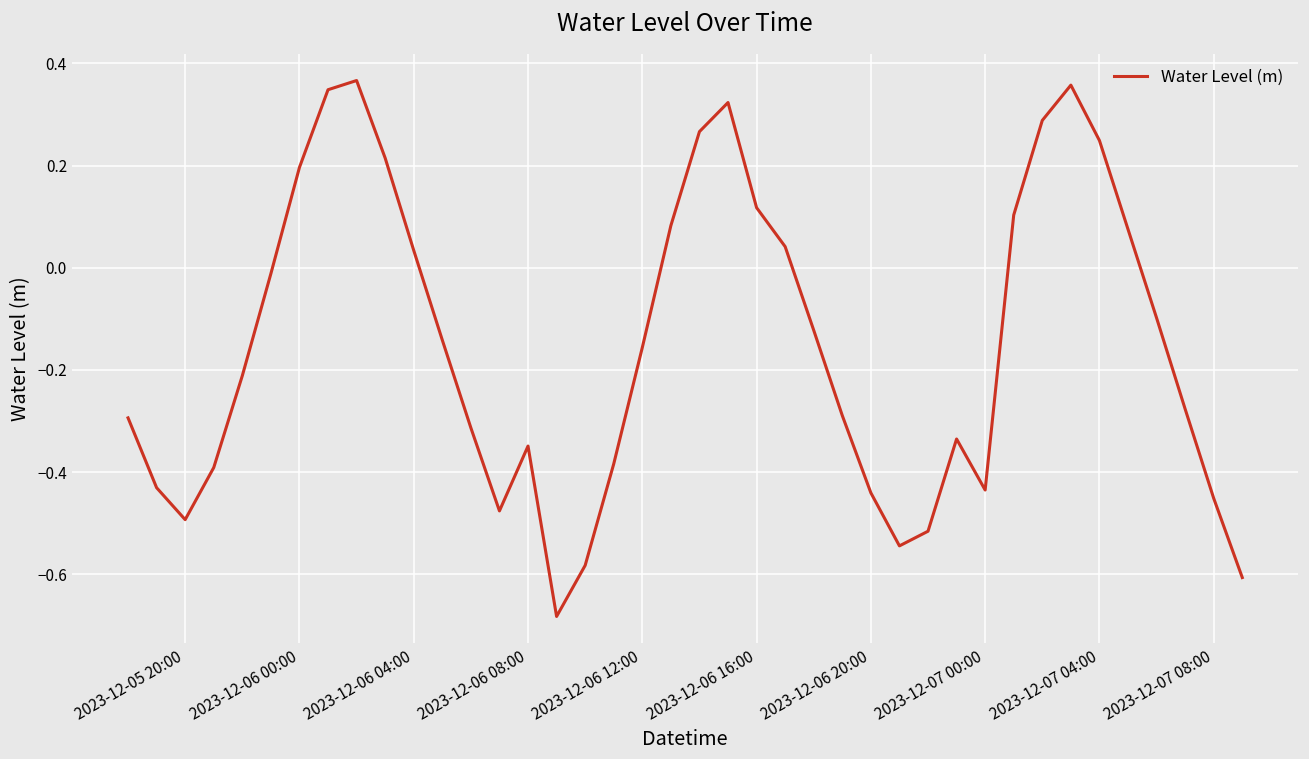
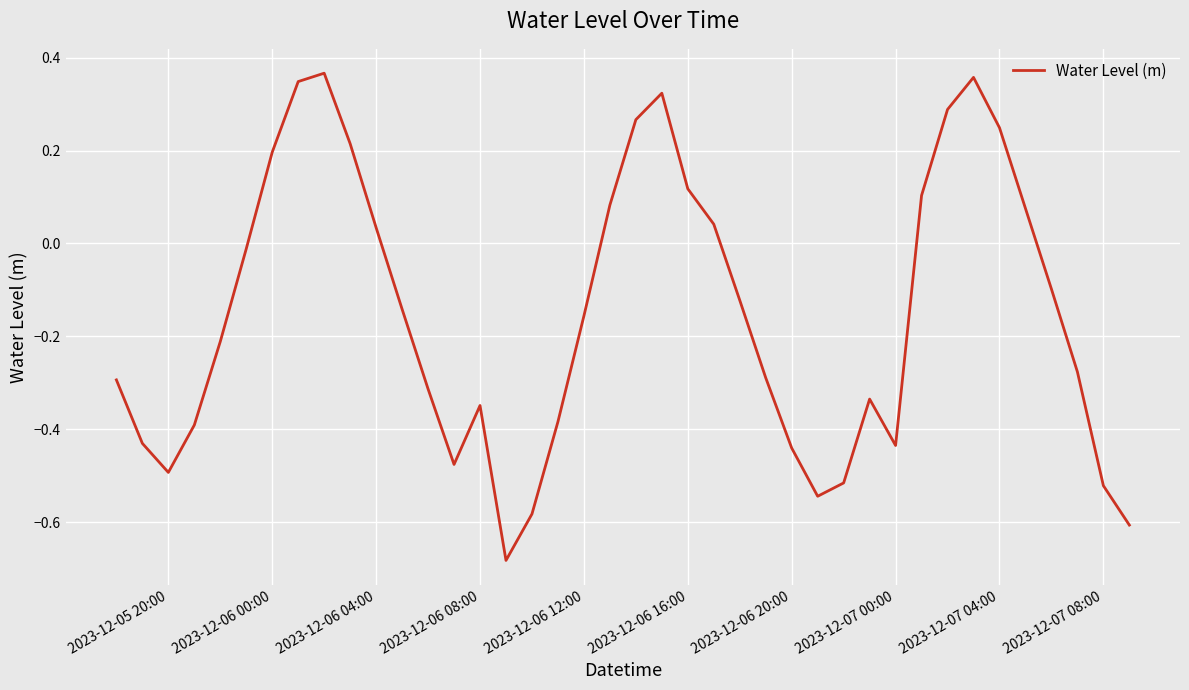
  {
    "2023-12-05 20:00": -0.49,
    "2023-12-06 00:00": 0.20,
    "2023-12-06 04:00": 0.03,
    "2023-12-06 08:00": -0.35,
    "2023-12-06 12:00": -0.16,
    "2023-12-06 16:00": 0.12,
    "2023-12-06 20:00": -0.44,
    "2023-12-07 00:00": -0.44,
    "2023-12-07 04:00": 0.25,
-   "2023-12-07 08:00": -0.45
+   "2023-12-07 08:00": -0.52
  }
